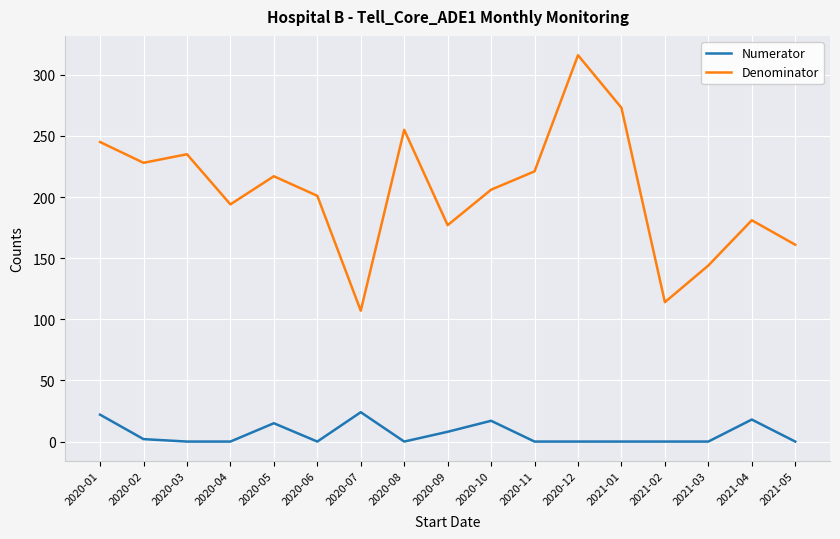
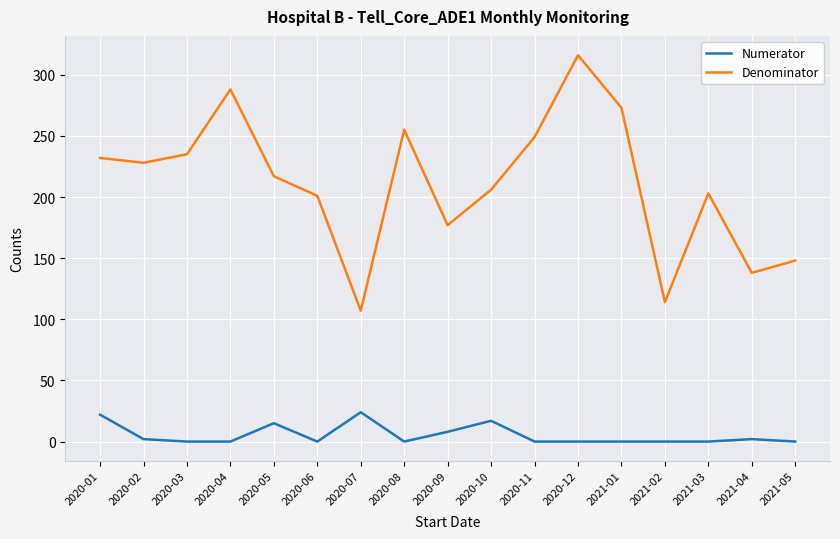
  {
    "Numerator": {
      "2020-01": 22,
      "2020-02": 2,
      "2020-03": 0,
      "2020-04": 0,
      "2020-05": 15,
      "2020-06": 0,
      "2020-07": 24,
      "2020-08": 0,
      "2020-09": 8,
      "2020-10": 17,
      "2020-11": 0,
      "2020-12": 0,
      "2021-01": 0,
      "2021-02": 0,
      "2021-03": 0,
-     "2021-04": 18,
+     "2021-04": 2,
      "2021-05": 0
    },
    "Denominator": {
-     "2020-01": 245,
+     "2020-01": 232,
      "2020-02": 228,
      "2020-03": 235,
-     "2020-04": 194,
+     "2020-04": 288,
      "2020-05": 217,
      "2020-06": 201,
      "2020-07": 107,
      "2020-08": 255,
      "2020-09": 177,
      "2020-10": 206,
-     "2020-11": 221,
+     "2020-11": 249,
      "2020-12": 316,
      "2021-01": 273,
      "2021-02": 114,
-     "2021-03": 144,
-     "2021-04": 181,
-     "2021-05": 161
+     "2021-03": 203,
+     "2021-04": 138,
+     "2021-05": 148
    }
  }
